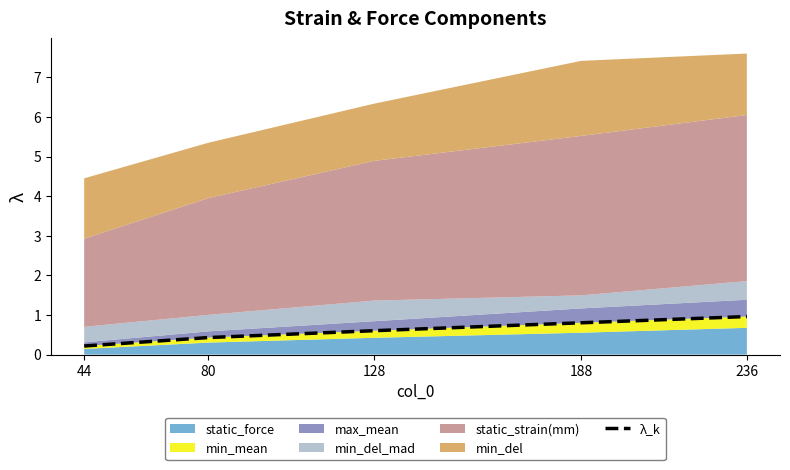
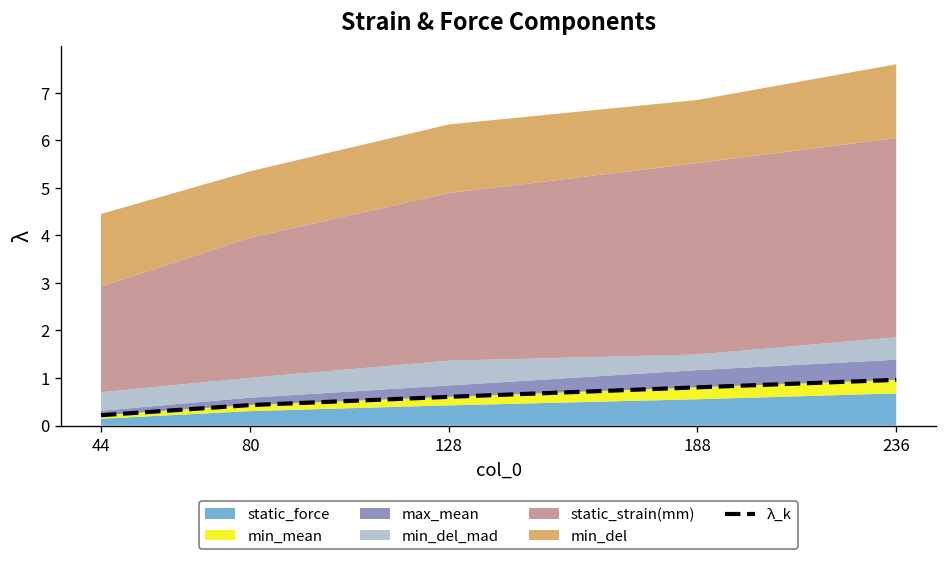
  {
    "min_mean": {
      "44": 0.1,
      "80": 0.1,
      "128": 0.2,
      "188": 0.3,
      "236": 0.3
    },
    "min_del_mad": {
      "44": 0.4,
      "80": 0.4,
      "128": 0.5,
      "188": 0.3,
      "236": 0.5
    },
    "static_strain(mm)": {
      "44": 2.2,
      "80": 2.9,
      "128": 3.5,
      "188": 4.0,
      "236": 4.2
    },
    "min_del": {
      "44": 1.5,
      "80": 1.4,
      "128": 1.4,
-     "188": 1.9,
+     "188": 1.3,
      "236": 1.6
    }
  }
